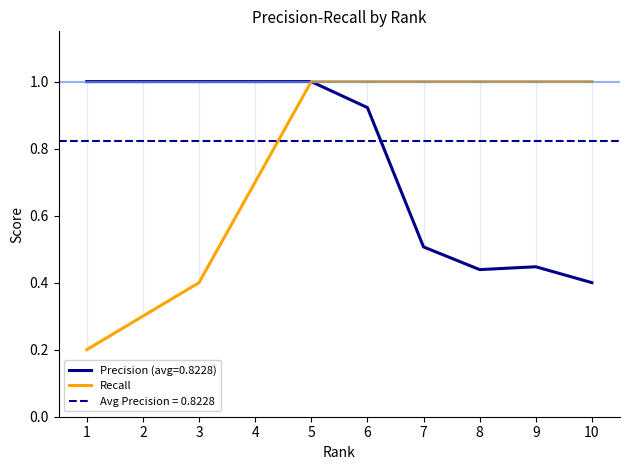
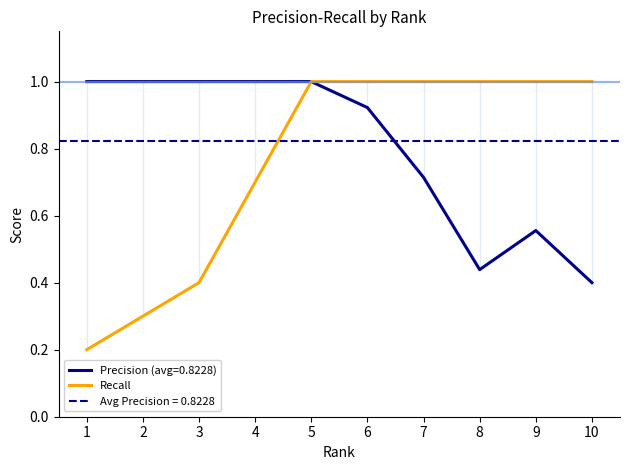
  {
    "Precision (avg=0.8228)": {
-     "7": 0.51,
-     "9": 0.45
+     "7": 0.71,
+     "9": 0.56
    }
  }
